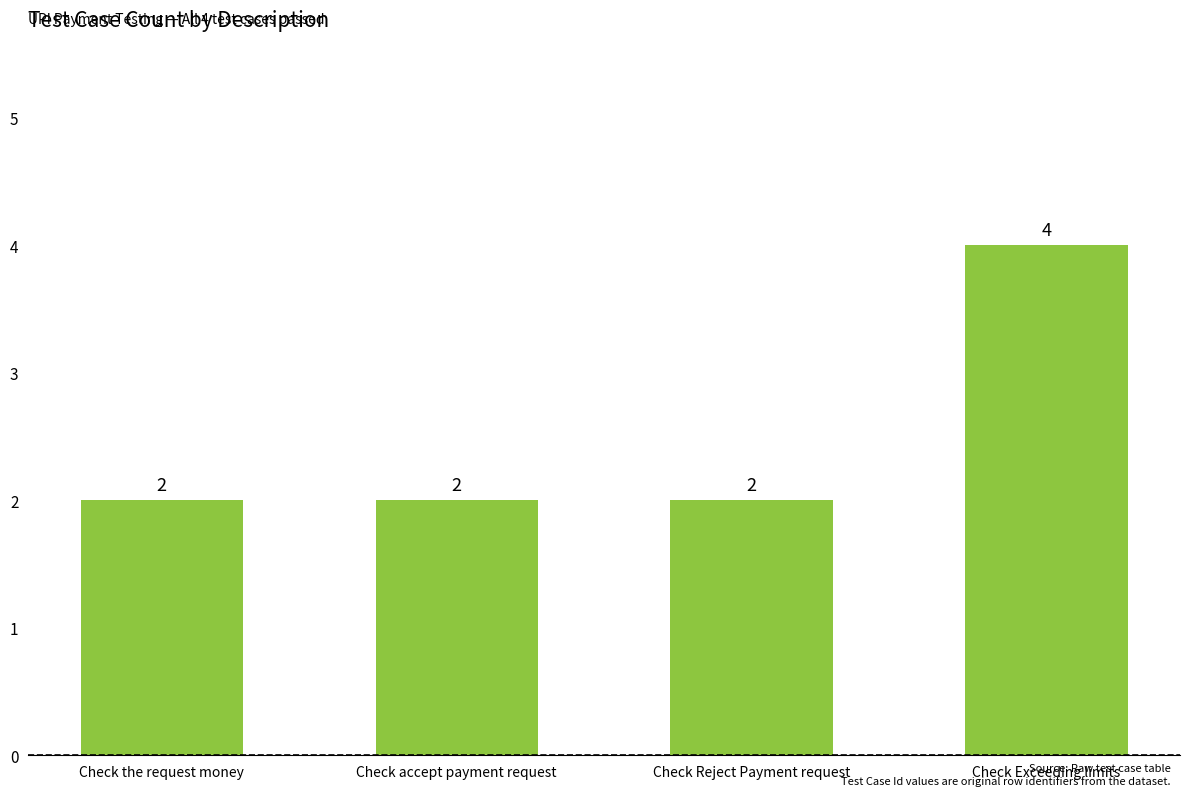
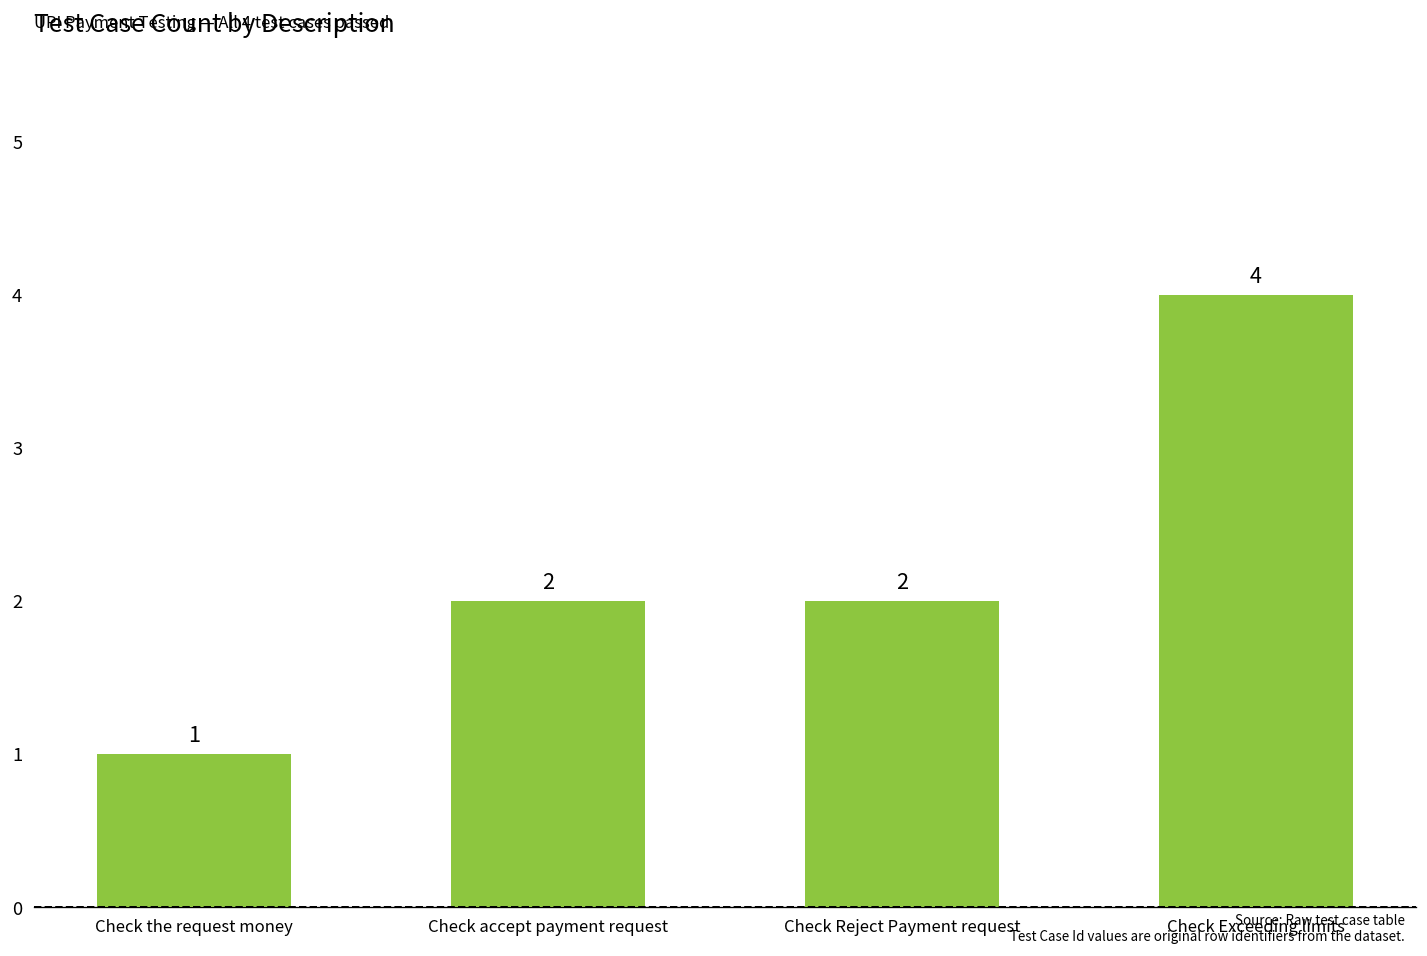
  {
-   "Check the request money": 2,
+   "Check the request money": 1,
    "Check accept payment request": 2,
    "Check Reject Payment request": 2,
    "Check Exceeding limits": 4
  }
